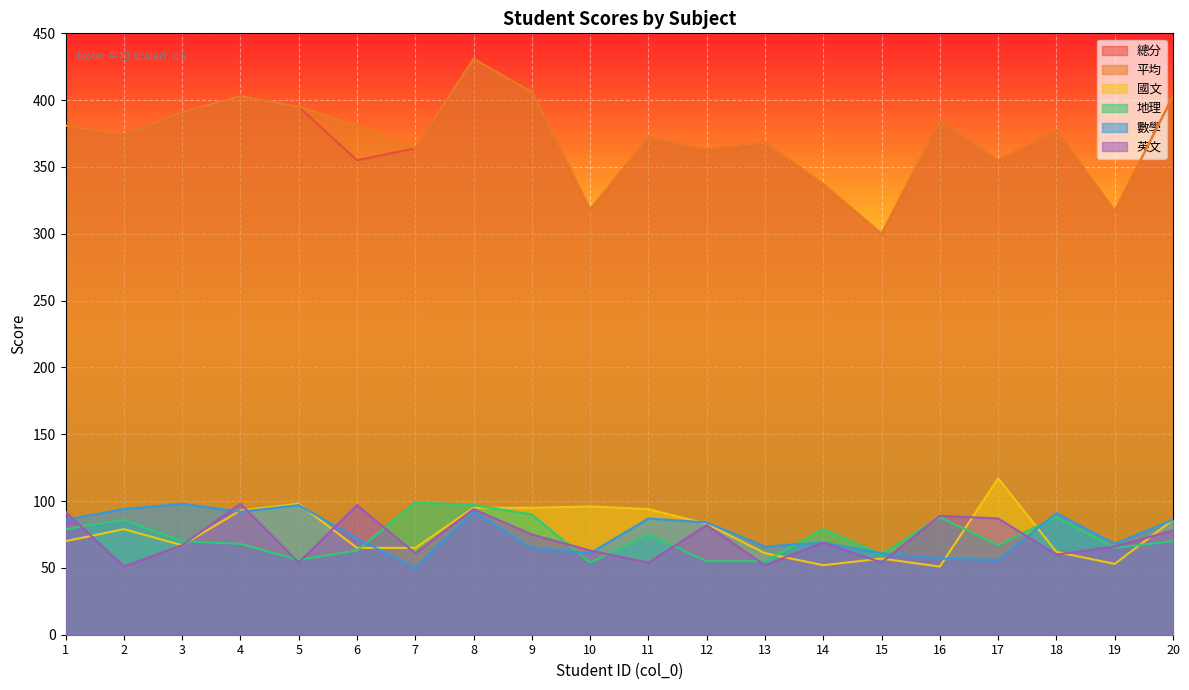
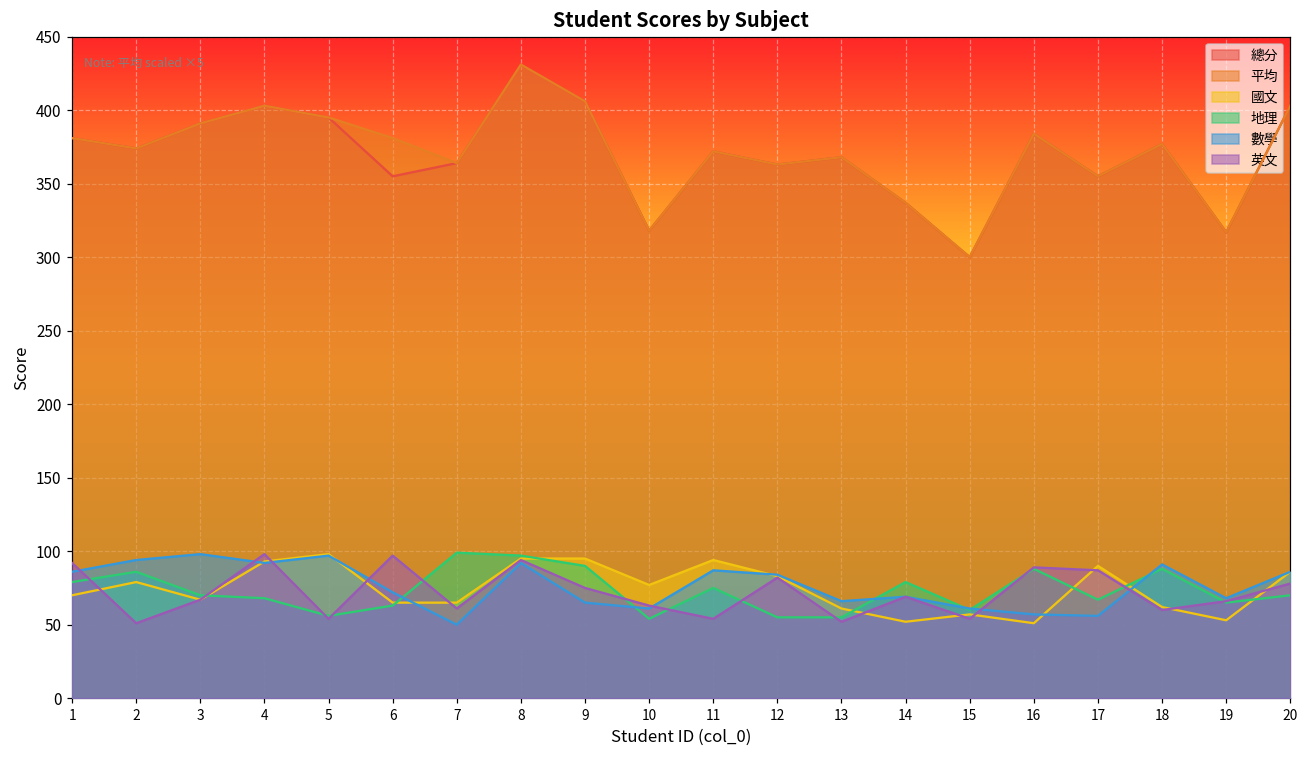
  {
    "國文": {
      "1": 70,
      "2": 79,
      "6": 65,
      "7": 65,
      "9": 95,
-     "10": 96,
+     "10": 77,
      "11": 94,
      "13": 61,
      "14": 52,
      "15": 57,
      "16": 51,
-     "17": 117,
+     "17": 90,
      "18": 62,
      "19": 53
    },
    "地理": {
      "1": 79,
      "2": 86,
      "3": 70,
      "4": 68,
      "5": 56,
      "6": 63,
      "7": 99,
      "8": 97,
      "9": 90,
      "10": 54,
      "11": 75,
      "12": 55,
      "13": 55,
      "14": 79,
      "17": 67,
      "18": 88,
      "20": 70
    },
    "數學": {
      "1": 86,
      "2": 94,
      "3": 98,
      "6": 72,
      "7": 50,
      "8": 92,
      "9": 65,
      "10": 61,
      "11": 87,
      "13": 66,
      "16": 57,
      "17": 56,
      "18": 91,
      "19": 68
    },
    "英文": {
      "1": 92,
      "2": 51,
      "4": 98,
      "5": 54,
      "6": 97,
      "7": 61,
      "9": 75,
      "10": 63,
      "11": 54,
      "13": 52,
      "15": 54,
      "17": 87,
      "18": 60,
      "20": 78
    }
  }
